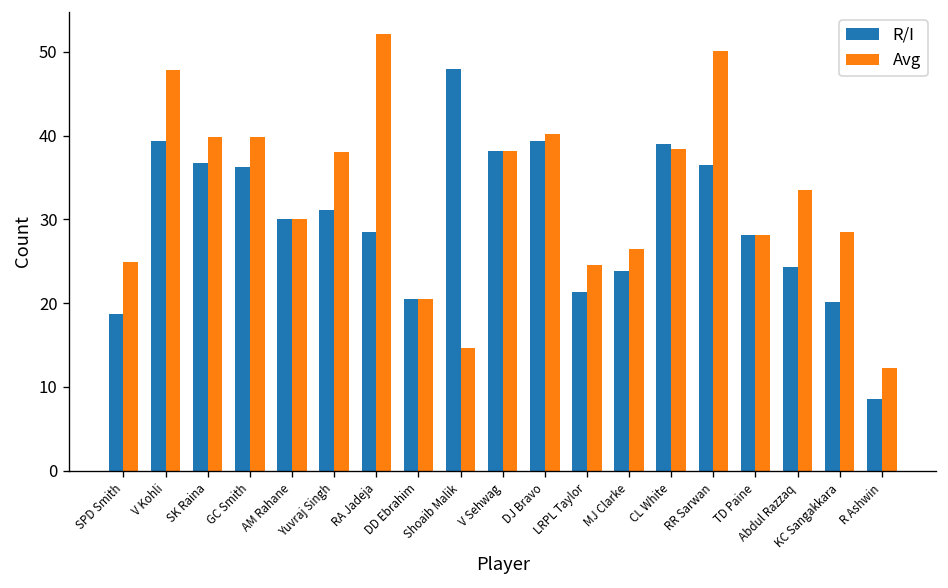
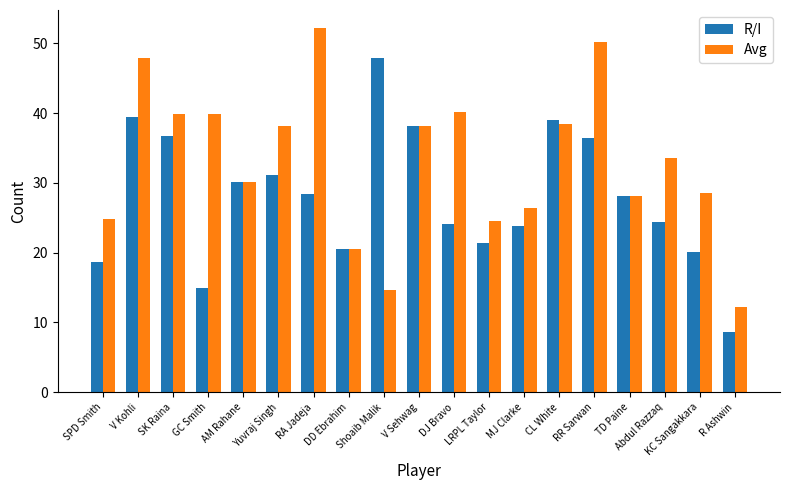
  {
    "R/I": {
      "SPD Smith": 19,
      "V Kohli": 39,
      "SK Raina": 37,
-     "GC Smith": 36,
+     "GC Smith": 15,
      "AM Rahane": 30,
      "Yuvraj Singh": 31,
      "RA Jadeja": 28,
      "DD Ebrahim": 20,
      "Shoaib Malik": 48,
      "V Sehwag": 38,
-     "DJ Bravo": 39,
+     "DJ Bravo": 24,
      "LRPL Taylor": 21,
      "MJ Clarke": 24,
      "CL White": 39,
      "RR Sarwan": 36,
      "TD Paine": 28,
      "Abdul Razzaq": 24,
      "KC Sangakkara": 20,
      "R Ashwin": 9
    },
    "Avg": {
      "SPD Smith": 25,
      "V Kohli": 48,
      "SK Raina": 40,
      "GC Smith": 40,
      "AM Rahane": 30,
      "Yuvraj Singh": 38,
      "RA Jadeja": 52,
      "DD Ebrahim": 20,
      "Shoaib Malik": 15,
      "V Sehwag": 38,
      "DJ Bravo": 40,
      "LRPL Taylor": 25,
      "MJ Clarke": 26,
      "CL White": 38,
      "RR Sarwan": 50,
      "TD Paine": 28,
      "Abdul Razzaq": 34,
      "KC Sangakkara": 29,
      "R Ashwin": 12
    }
  }
